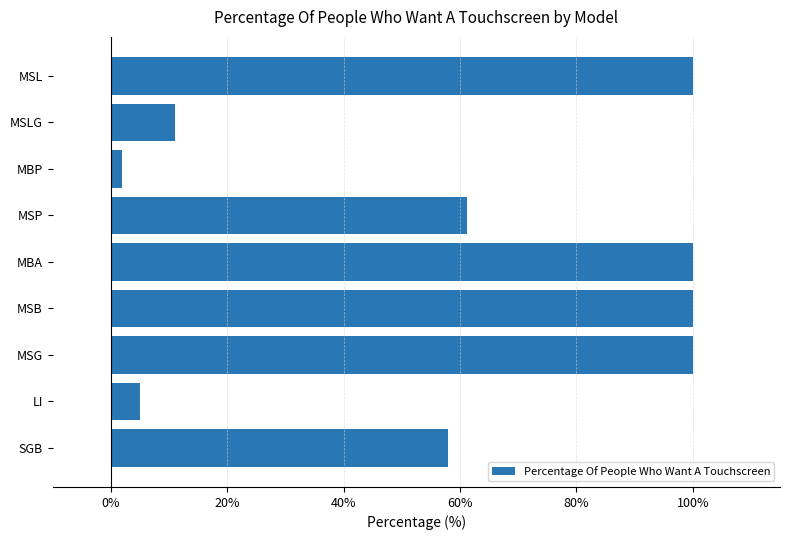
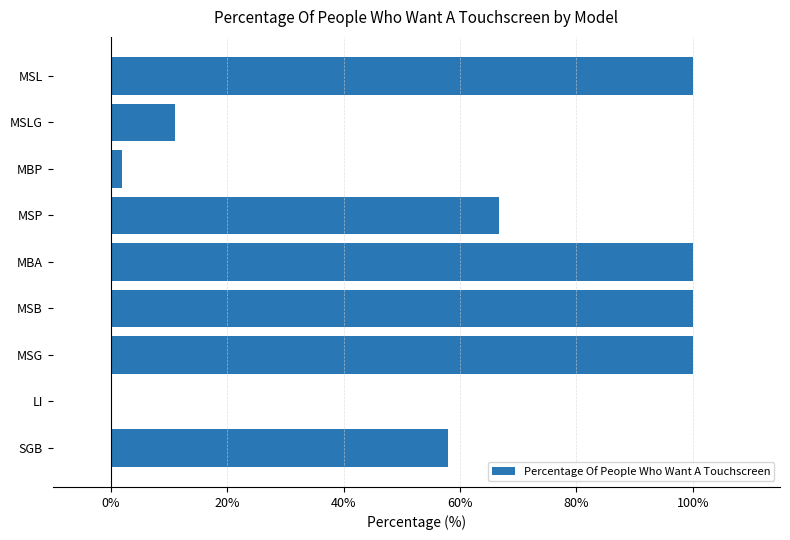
  {
    "MSL": "100%",
    "MSLG": "11%",
    "MBP": "2%",
-   "MSP": "61%",
+   "MSP": "67%",
    "MBA": "100%",
    "MSB": "100%",
    "MSG": "100%",
-   "LI": "5%",
+   "LI": "0%",
    "SGB": "58%"
  }
